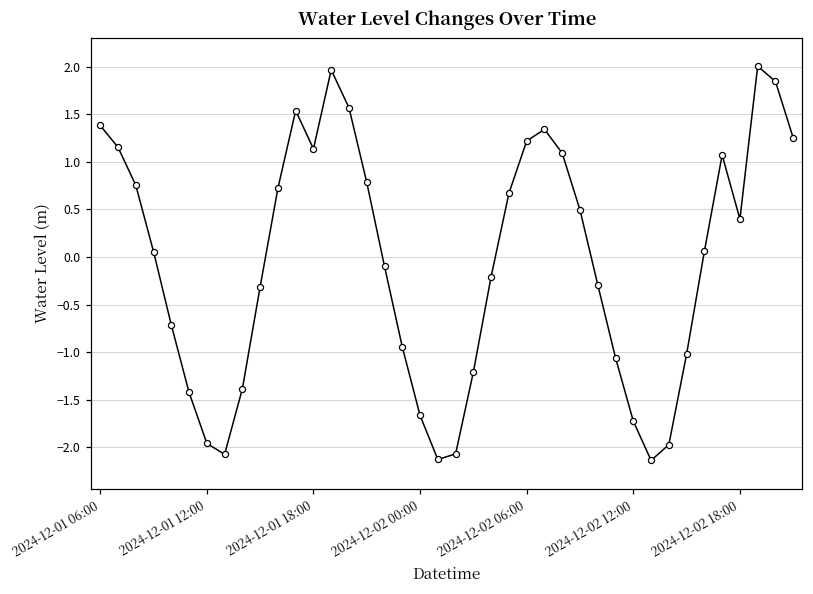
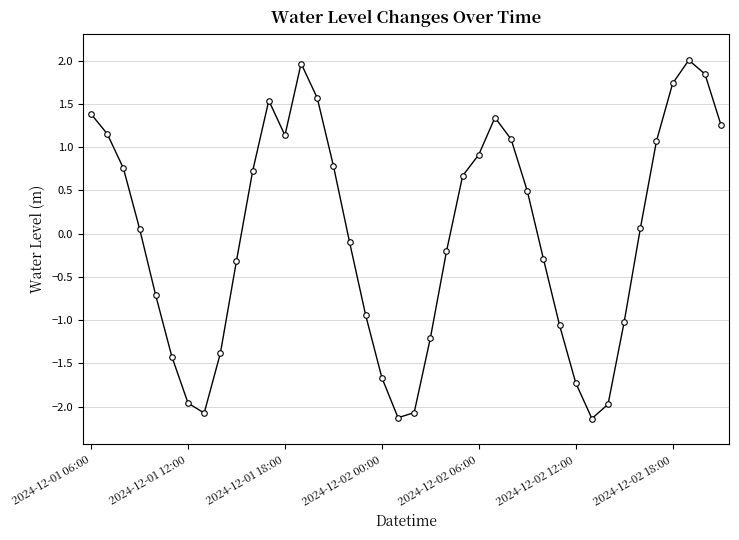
  {
    "2024-12-01 06:00": 1.4,
    "2024-12-01 12:00": -2.0,
    "2024-12-01 18:00": 1.1,
    "2024-12-02 00:00": -1.7,
-   "2024-12-02 06:00": 1.2,
+   "2024-12-02 06:00": 0.9,
    "2024-12-02 12:00": -1.7,
-   "2024-12-02 18:00": 0.4
+   "2024-12-02 18:00": 1.7
  }
